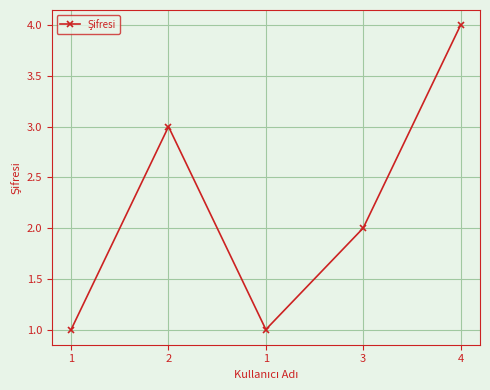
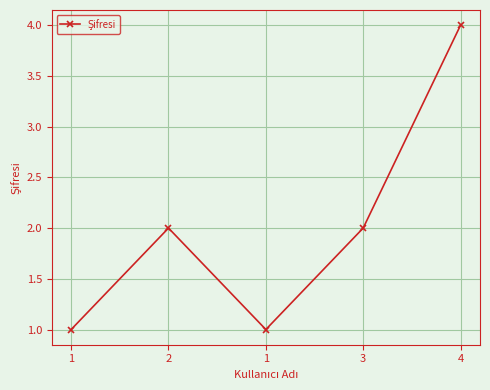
  {
-   "2": 3,
+   "2": 2,
    "3": 2,
    "4": 4
  }
